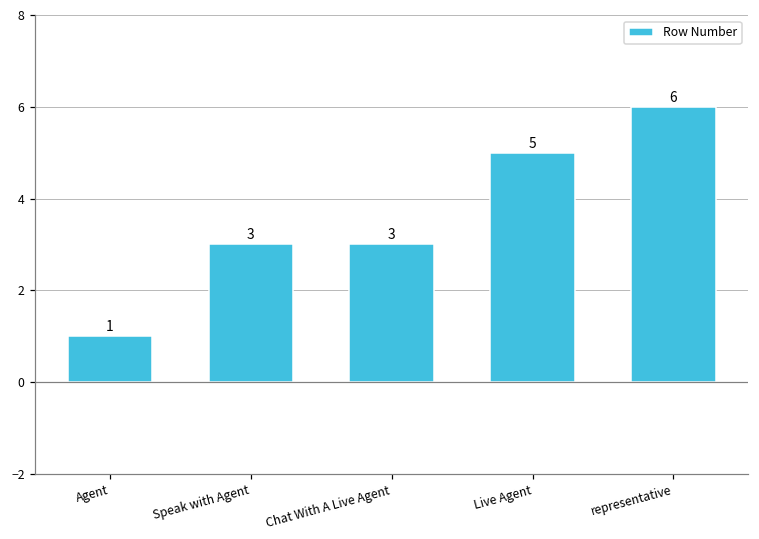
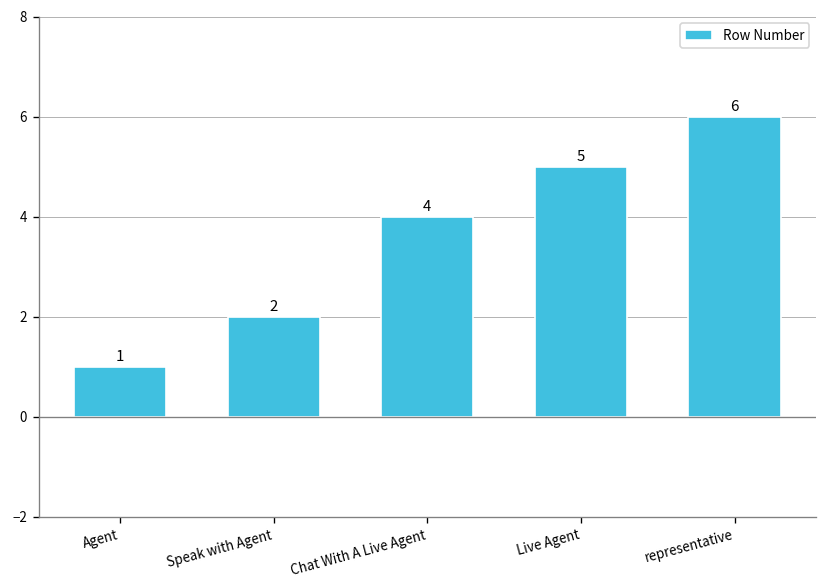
  {
    "Agent": 1,
-   "Speak with Agent": 3,
-   "Chat With A Live Agent": 3,
+   "Speak with Agent": 2,
+   "Chat With A Live Agent": 4,
    "Live Agent": 5,
    "representative": 6
  }
